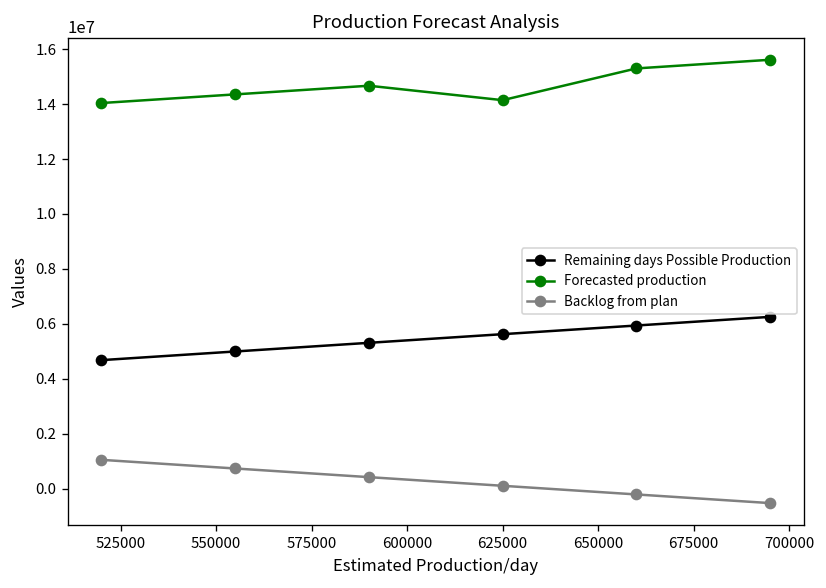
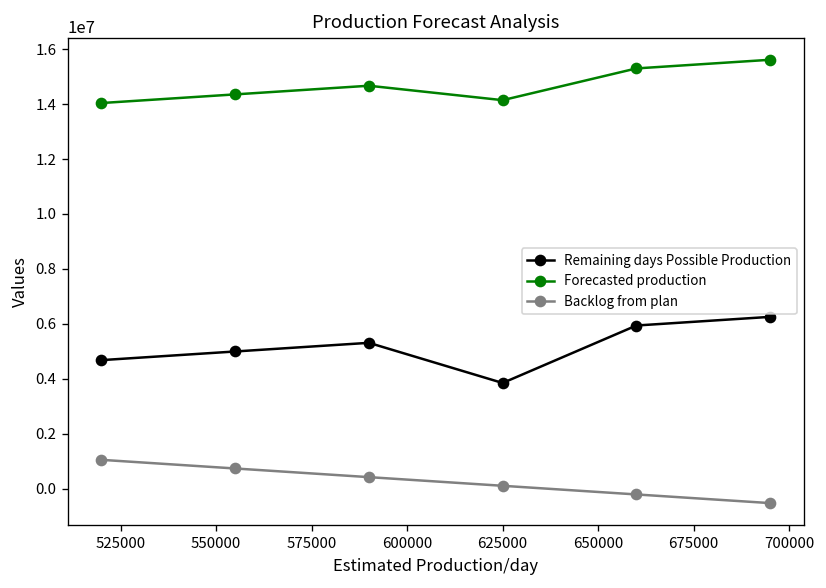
  {
    "Remaining days Possible Production": {
-     "625000": 5600000
+     "625000": 3800000
    },
    "Forecasted production": {
      "625000": 14100000
    },
    "Backlog from plan": {
      "625000": 100000
    }
  }
